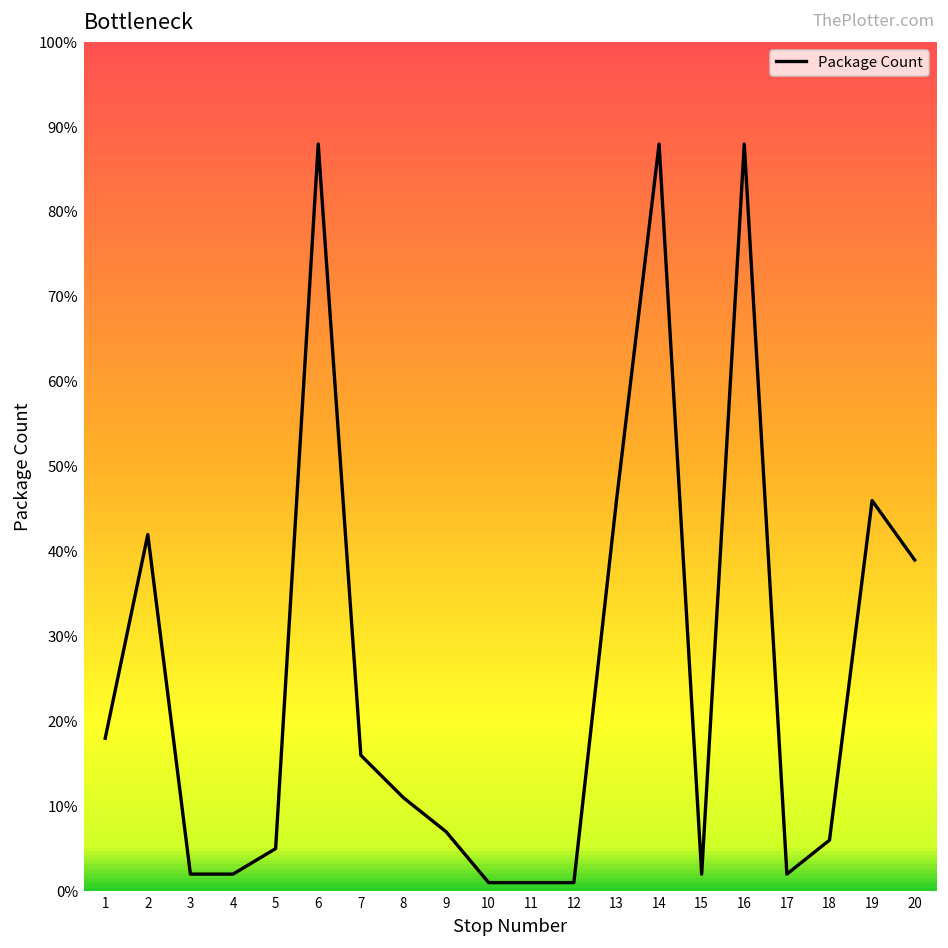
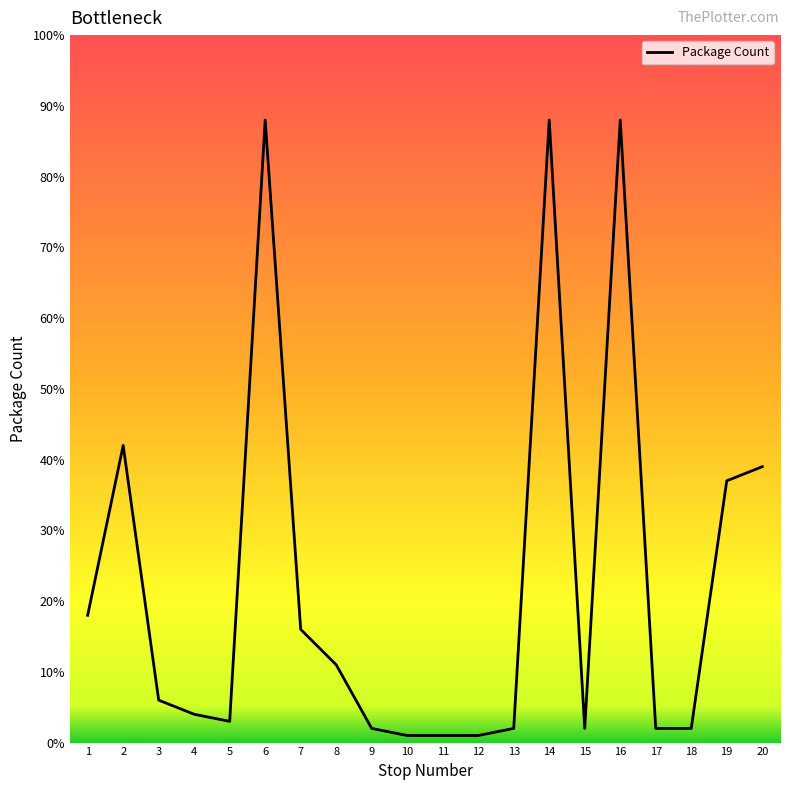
  {
    "1": "18%",
    "2": "42%",
-   "3": "2%",
-   "4": "2%",
-   "5": "5%",
+   "3": "6%",
+   "4": "4%",
+   "5": "3%",
    "6": "88%",
    "7": "16%",
    "8": "11%",
-   "9": "7%",
+   "9": "2%",
    "10": "1%",
    "11": "1%",
    "12": "1%",
-   "13": "46%",
+   "13": "2%",
    "14": "88%",
    "15": "2%",
    "16": "88%",
    "17": "2%",
-   "18": "6%",
-   "19": "46%",
+   "18": "2%",
+   "19": "37%",
    "20": "39%"
  }
